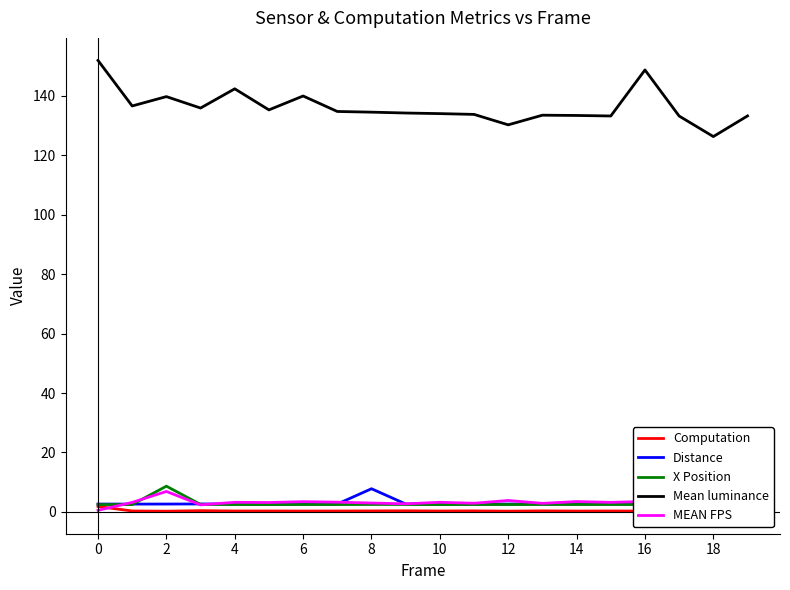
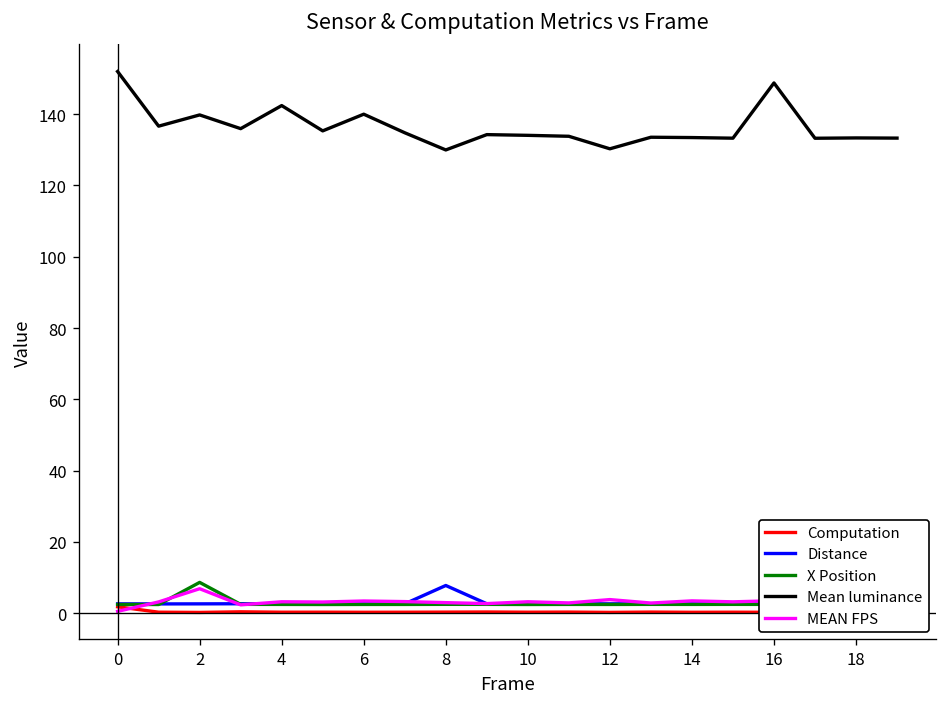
  {
    "Computation": {
      "2": 0,
      "4": 0,
      "6": 0,
      "8": 0,
      "10": 0,
      "12": 0,
      "14": 0
    },
    "Distance": {
      "2": 3,
      "8": 8
    },
    "X Position": {
      "2": 9
    },
    "Mean luminance": {
      "0": 152,
      "2": 140,
      "4": 142,
      "6": 140,
-     "8": 135,
+     "8": 130,
      "10": 134,
      "12": 130,
      "14": 133,
      "16": 149,
-     "18": 126
+     "18": 133
    },
    "MEAN FPS": {
      "0": 1,
      "2": 7,
      "12": 4
    }
  }
